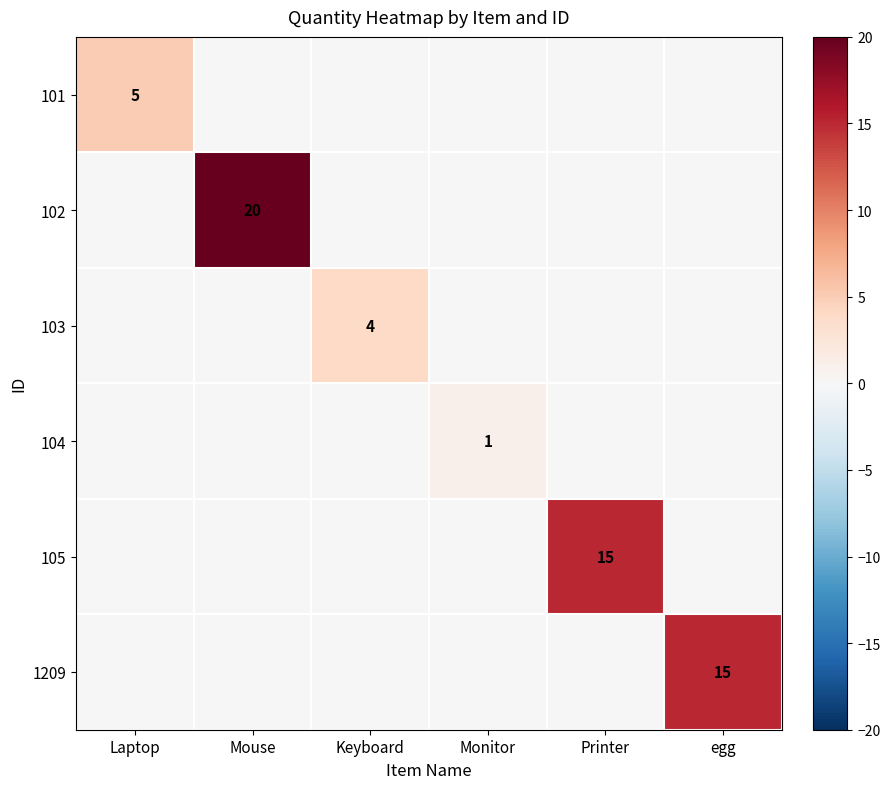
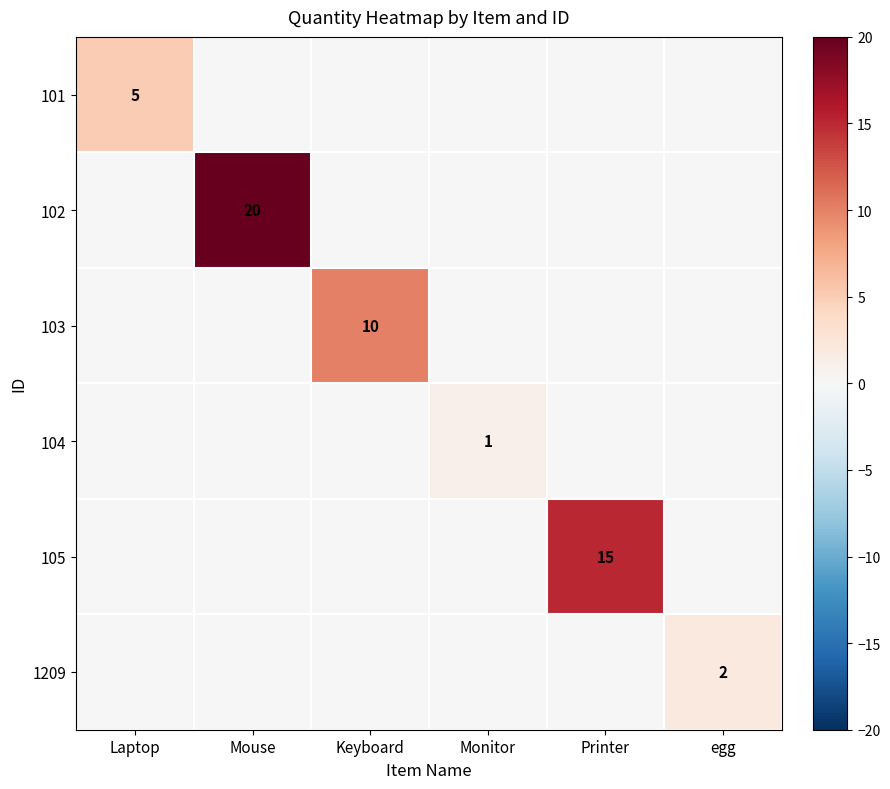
  {
    "101": {
      "Laptop": 5
    },
    "102": {
      "Mouse": 20
    },
    "103": {
-     "Keyboard": 4
+     "Keyboard": 10
    },
    "104": {
      "Monitor": 1
    },
    "105": {
      "Printer": 15
    },
    "1209": {
-     "egg": 15
+     "egg": 2
    }
  }
